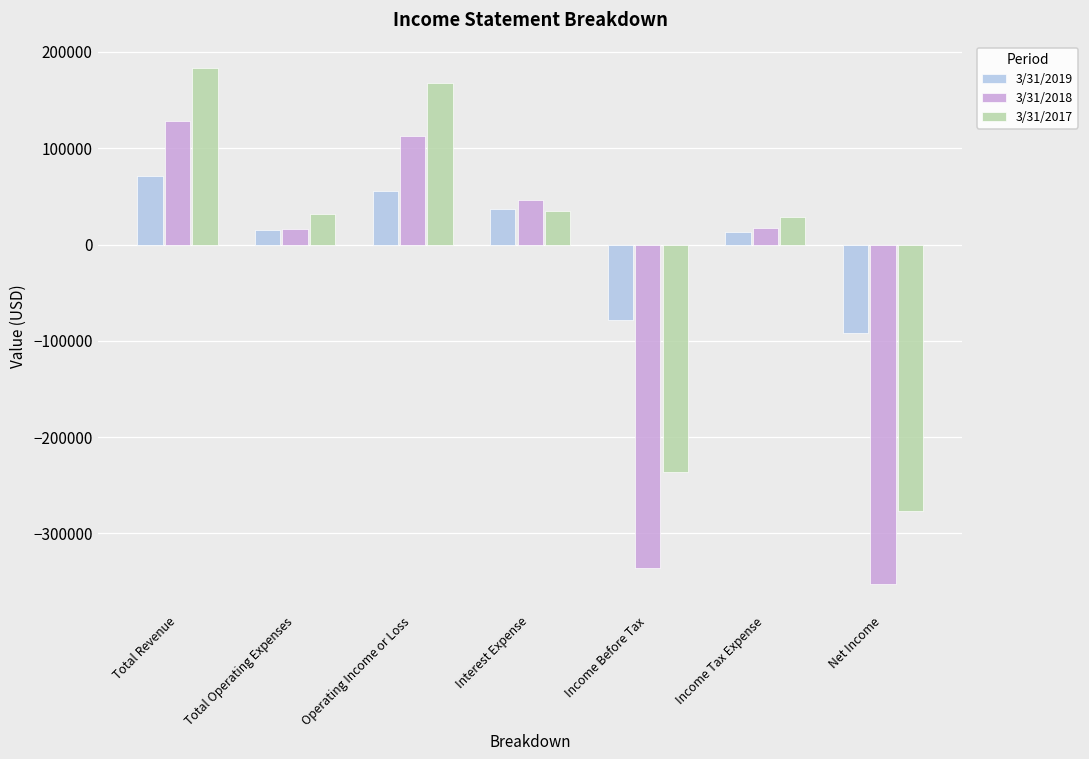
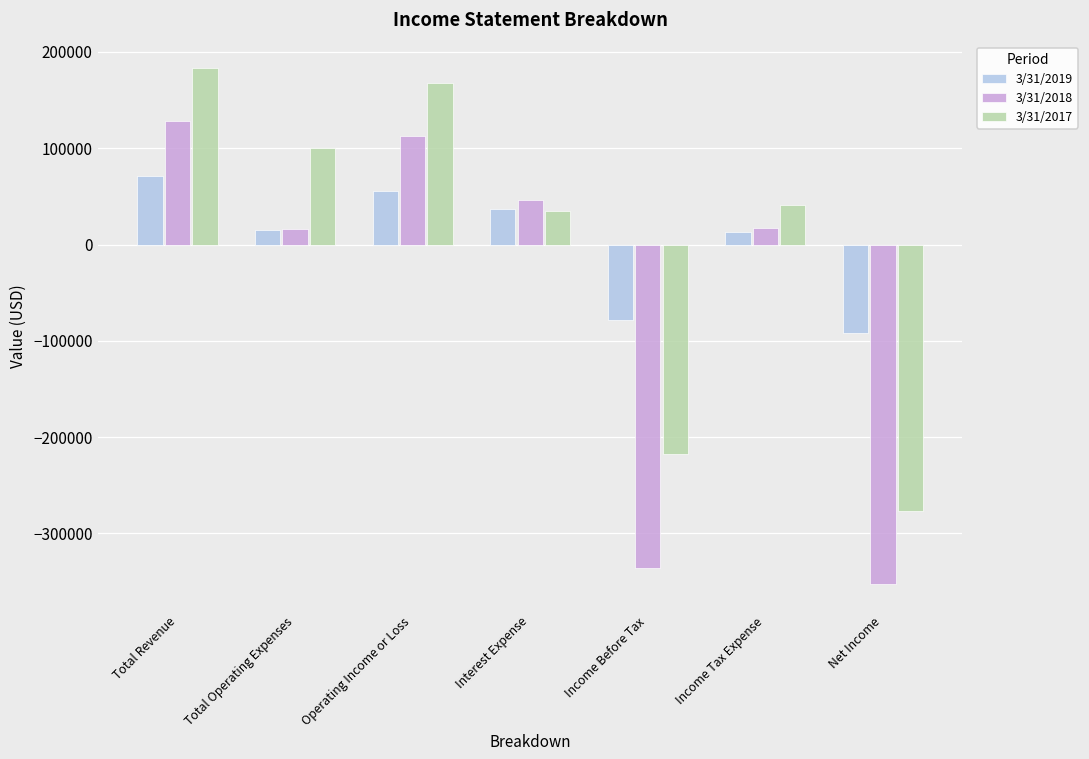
  {
    "3/31/2017": {
      "Total Revenue": 180000,
-     "Total Operating Expenses": 30000,
+     "Total Operating Expenses": 100000,
      "Operating Income or Loss": 170000,
      "Interest Expense": 30000,
-     "Income Before Tax": -240000,
-     "Income Tax Expense": 30000,
+     "Income Before Tax": -220000,
+     "Income Tax Expense": 40000,
      "Net Income": -280000
    }
  }
